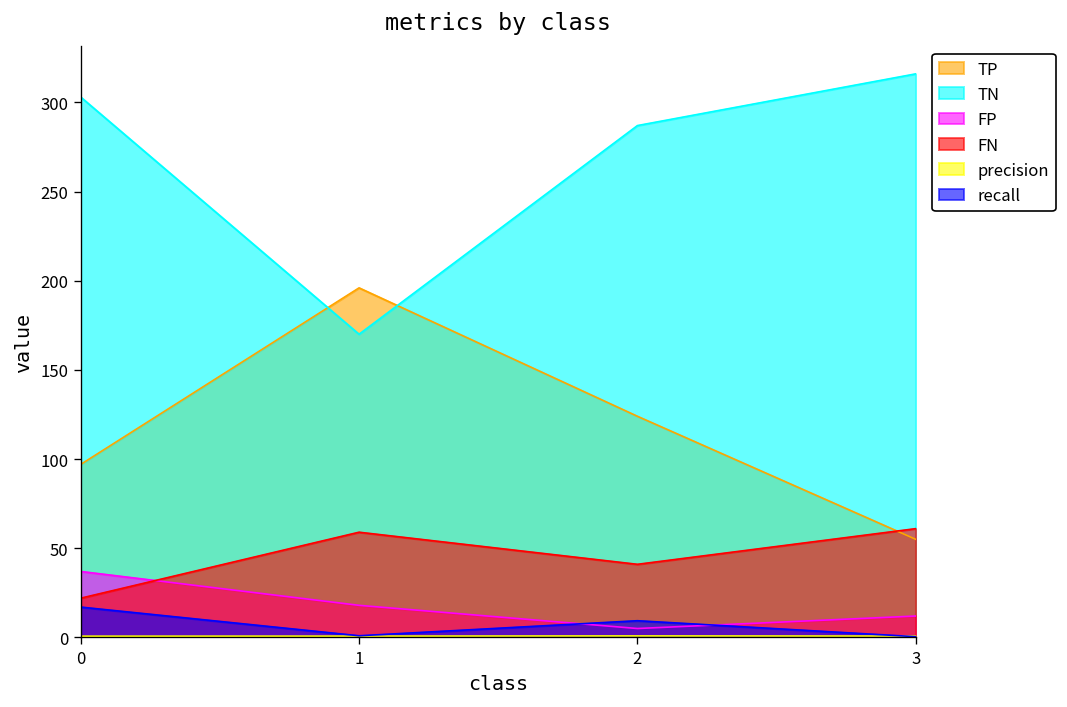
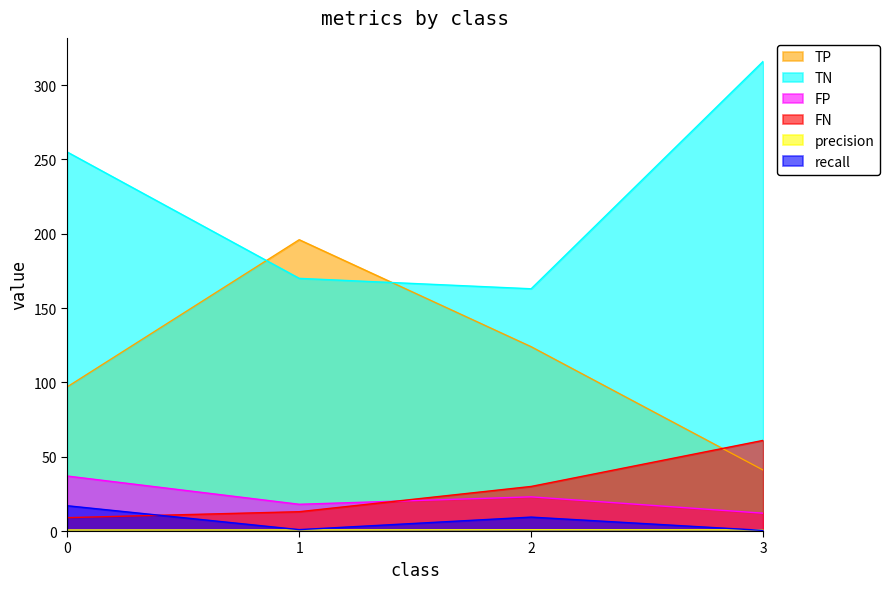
  {
    "TP": {
      "0": 97,
      "1": 196,
      "2": 124,
-     "3": 55
+     "3": 41
    },
    "TN": {
-     "0": 303,
+     "0": 255,
      "1": 170,
-     "2": 287,
+     "2": 163,
      "3": 316
    },
    "FP": {
      "0": 37,
      "1": 18,
-     "2": 5,
+     "2": 23,
      "3": 12
    },
    "FN": {
-     "0": 22,
-     "1": 59,
-     "2": 41,
+     "0": 9,
+     "1": 13,
+     "2": 30,
      "3": 61
    },
    "precision": {
      "0": 1,
      "2": 1
    },
    "recall": {
      "0": 17,
      "2": 9
    }
  }
